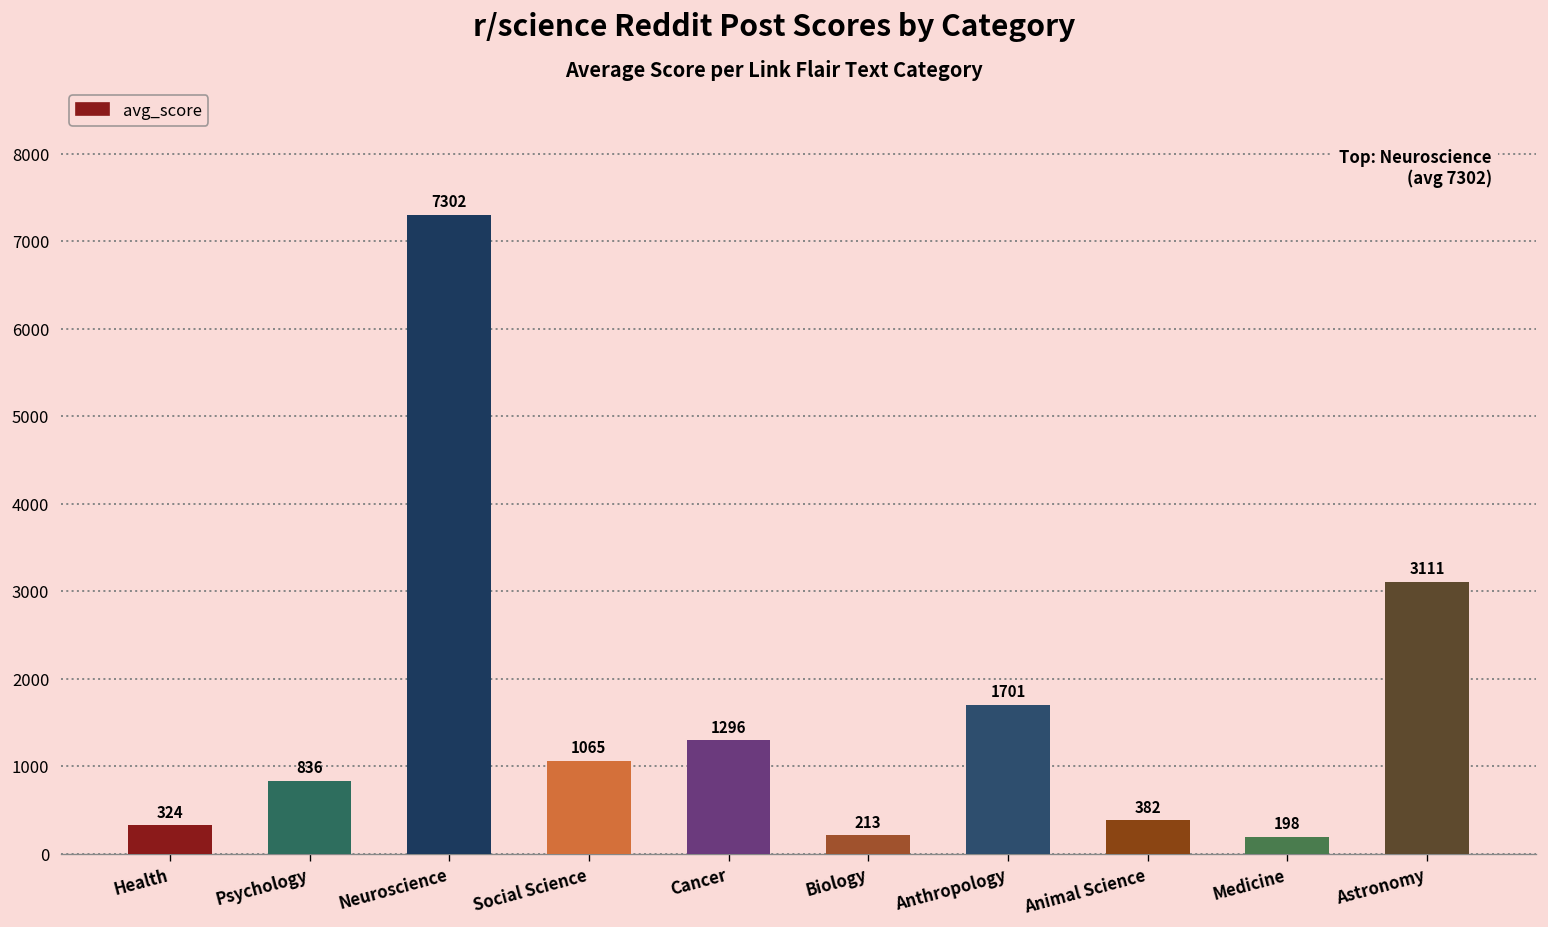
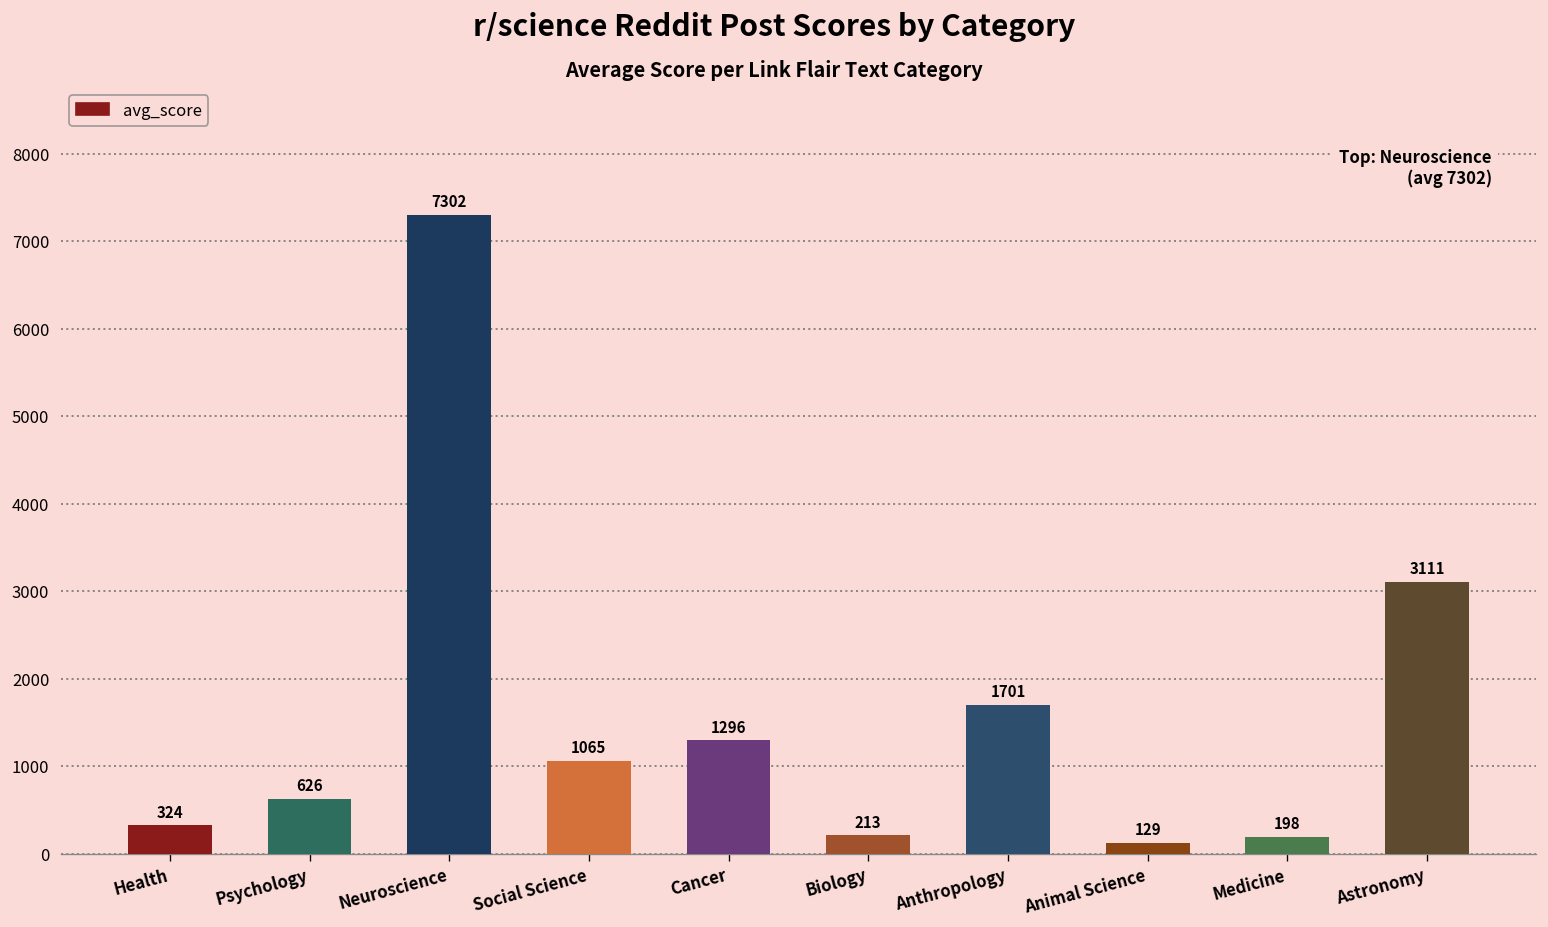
  {
    "Health": 324,
-   "Psychology": 836,
+   "Psychology": 626,
    "Neuroscience": 7302,
    "Social Science": 1065,
    "Cancer": 1296,
    "Biology": 213,
    "Anthropology": 1701,
-   "Animal Science": 382,
+   "Animal Science": 129,
    "Medicine": 198
  }
